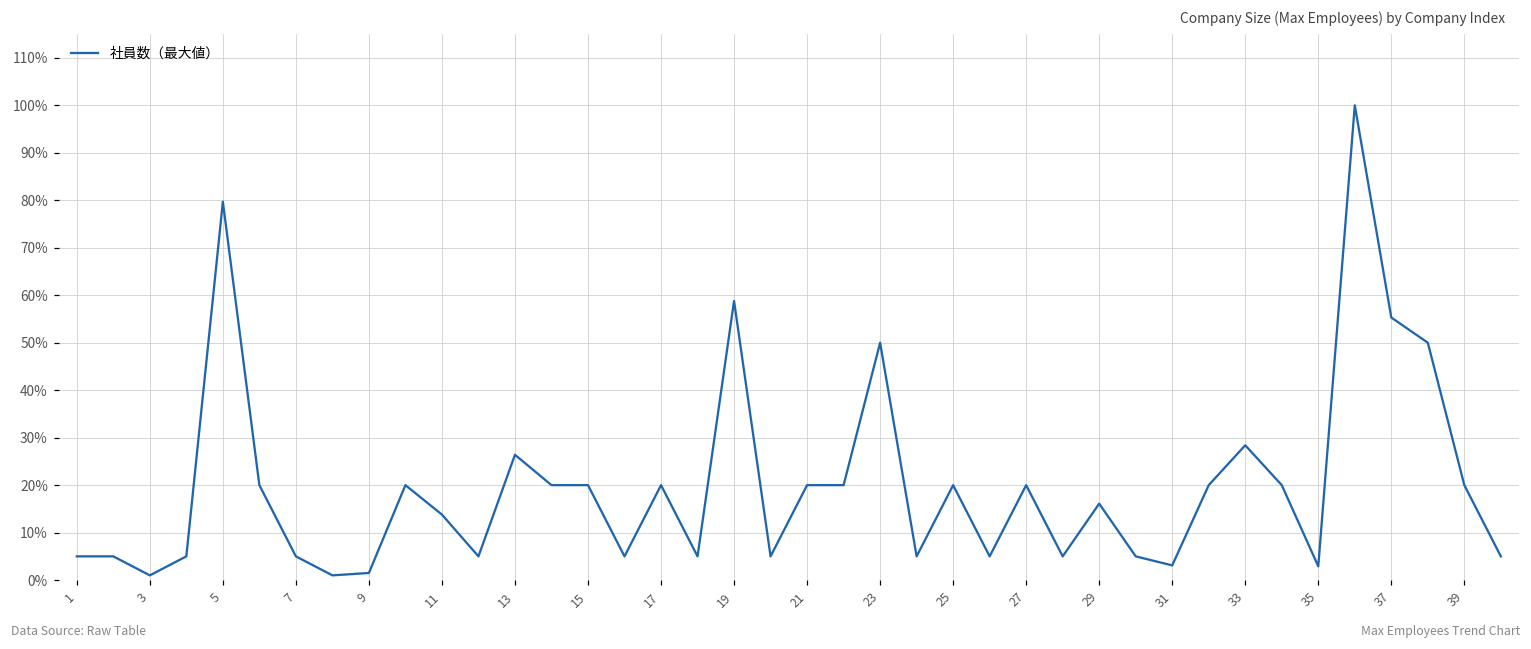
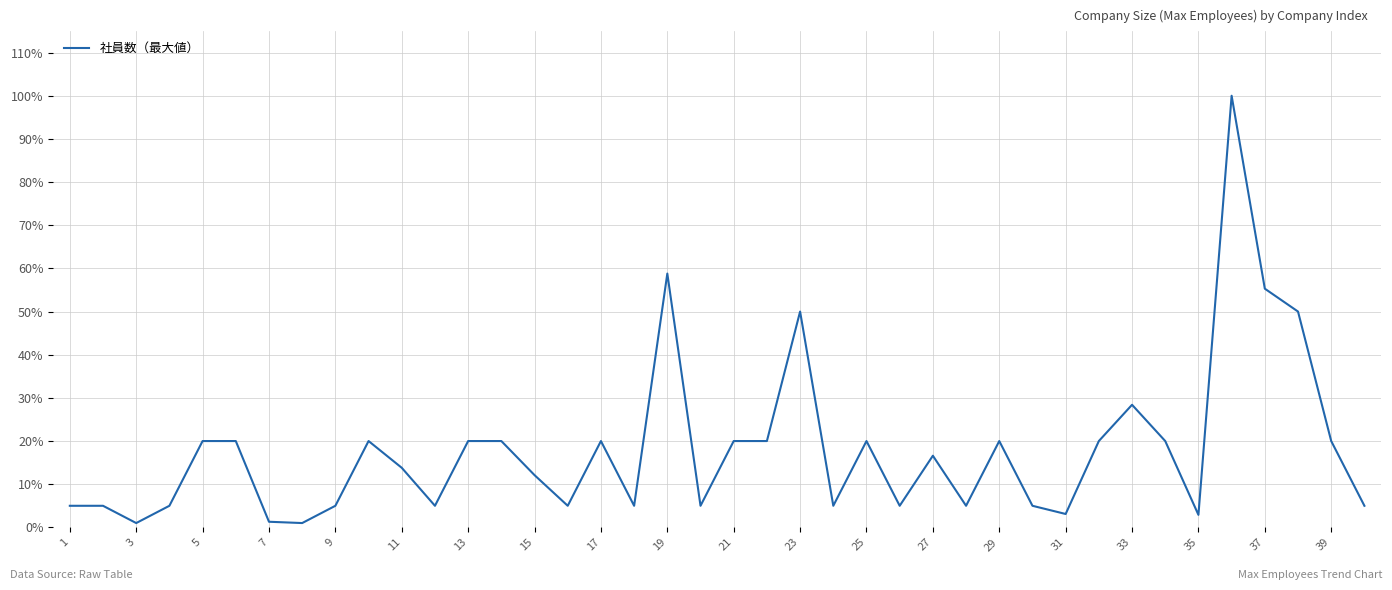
  {
    "1": "5%",
    "3": "1%",
-   "5": "80%",
-   "7": "5%",
-   "9": "2%",
+   "5": "20%",
+   "7": "1%",
+   "9": "5%",
    "11": "14%",
-   "13": "26%",
-   "15": "20%",
+   "13": "20%",
+   "15": "12%",
    "17": "20%",
    "19": "59%",
    "21": "20%",
    "23": "50%",
    "25": "20%",
-   "27": "20%",
-   "29": "16%",
+   "27": "17%",
+   "29": "20%",
    "31": "3%",
    "33": "28%",
    "35": "3%",
    "37": "55%",
    "39": "20%"
  }
